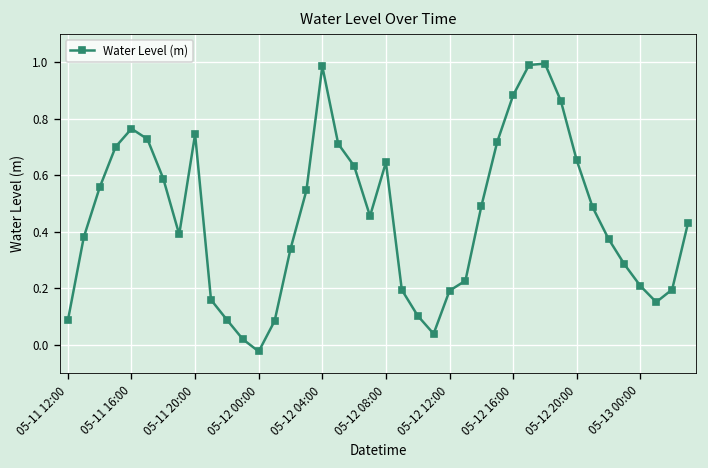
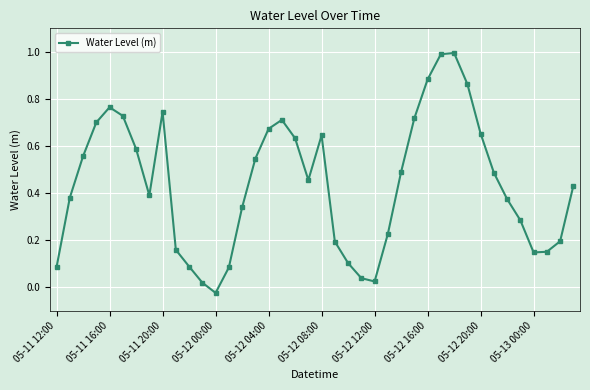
  {
    "05-11 12:00": 0.09,
    "05-11 16:00": 0.76,
    "05-11 20:00": 0.75,
    "05-12 00:00": -0.02,
-   "05-12 04:00": 0.99,
+   "05-12 04:00": 0.67,
    "05-12 08:00": 0.65,
-   "05-12 12:00": 0.19,
+   "05-12 12:00": 0.02,
    "05-12 16:00": 0.88,
    "05-12 20:00": 0.65,
-   "05-13 00:00": 0.21
+   "05-13 00:00": 0.15
  }
